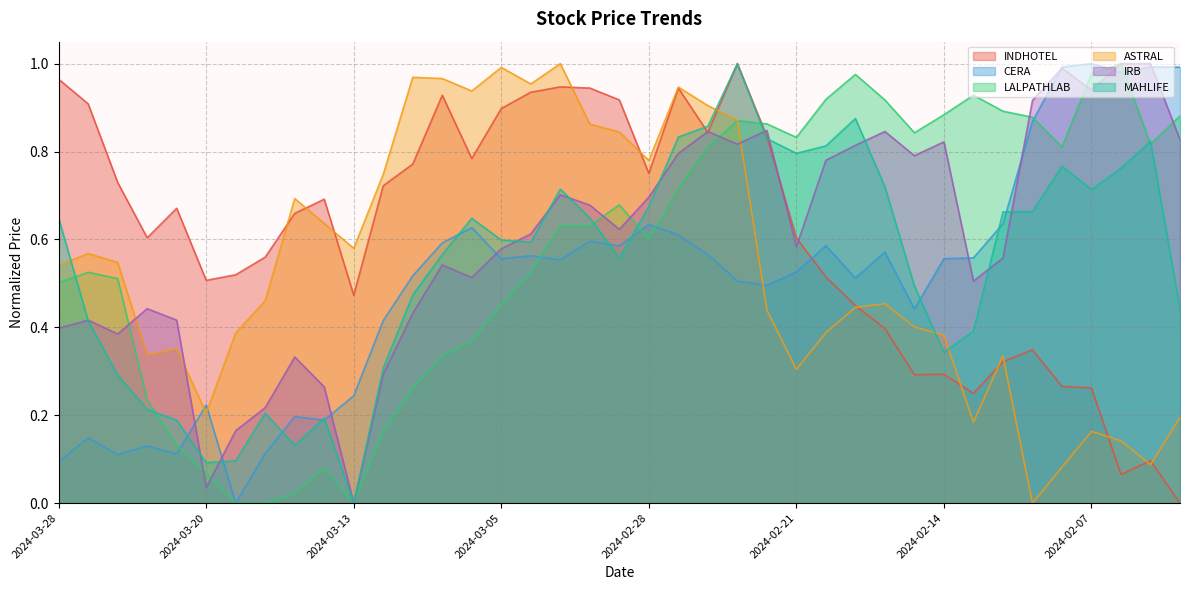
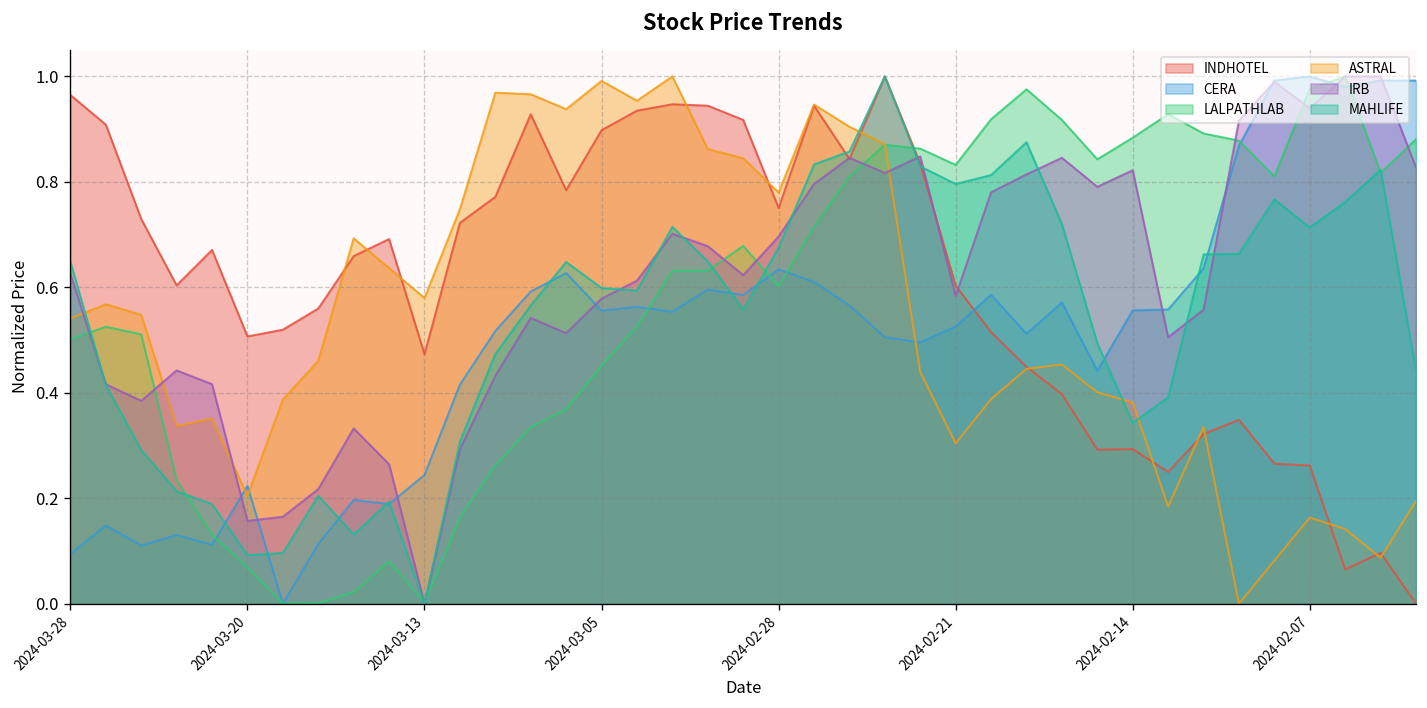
  {
    "IRB": {
-     "2024-03-28": 0.40,
-     "2024-03-20": 0.04,
+     "2024-03-28": 0.63,
+     "2024-03-20": 0.16,
      "2024-03-05": 0.58,
      "2024-02-28": 0.70,
      "2024-02-21": 0.58,
      "2024-02-14": 0.82
    }
  }
